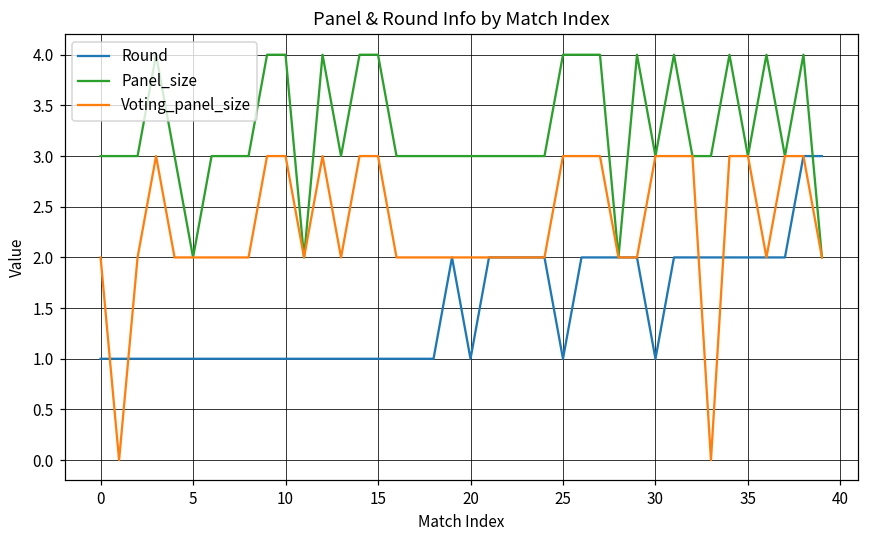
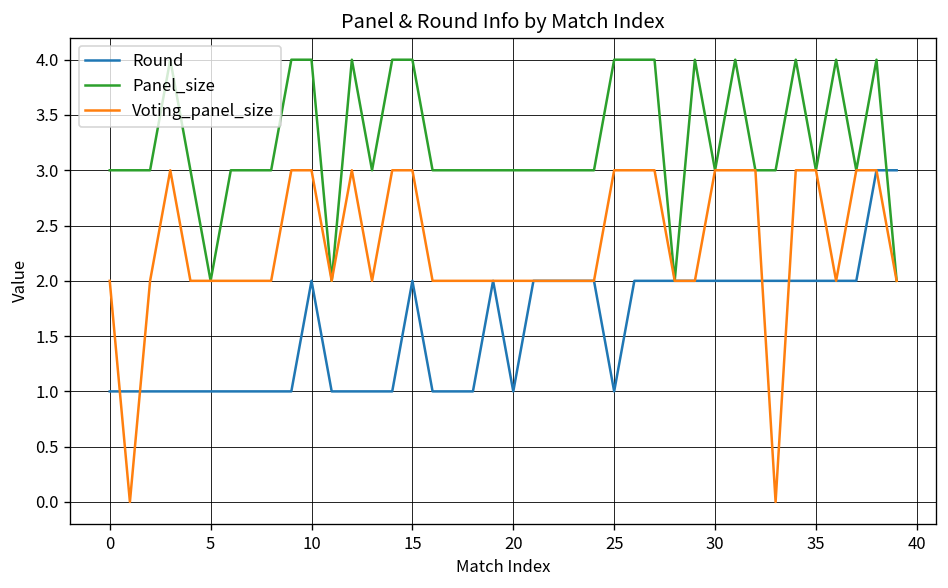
  {
    "Round": {
      "0": 1,
      "5": 1,
-     "10": 1,
-     "15": 1,
+     "10": 2,
+     "15": 2,
      "20": 1,
      "25": 1,
-     "30": 1,
+     "30": 2,
      "35": 2
    },
    "Panel_size": {
      "0": 3,
      "10": 4,
      "15": 4,
      "20": 3,
      "25": 4
    },
    "Voting_panel_size": {
      "0": 2,
      "10": 3,
      "15": 3,
      "20": 2,
      "25": 3
    }
  }
